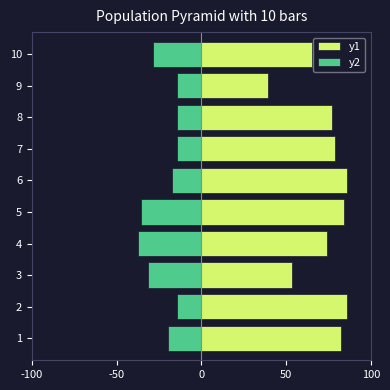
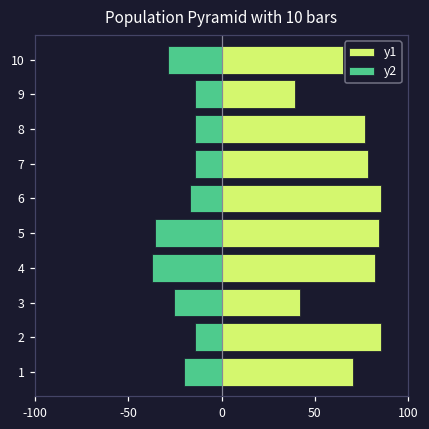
  {
    "y1": {
      "10": 65,
      "9": 39,
      "8": 77,
      "7": 79,
      "6": 86,
      "5": 84,
-     "4": 74,
-     "3": 54,
+     "4": 82,
+     "3": 42,
      "2": 86,
-     "1": 82
+     "1": 70
    },
    "y2": {
      "10": -29,
      "9": -14,
      "8": -14,
      "7": -14,
      "6": -17,
      "5": -36,
      "4": -37,
-     "3": -31,
+     "3": -26,
      "2": -14,
      "1": -20
    }
  }
